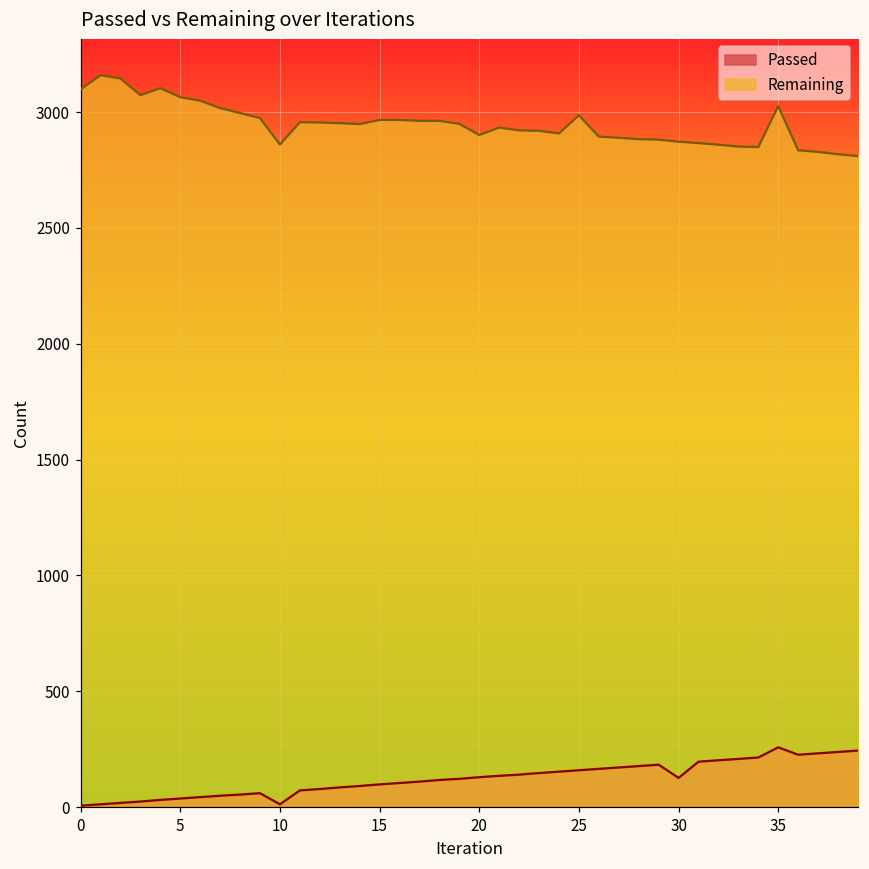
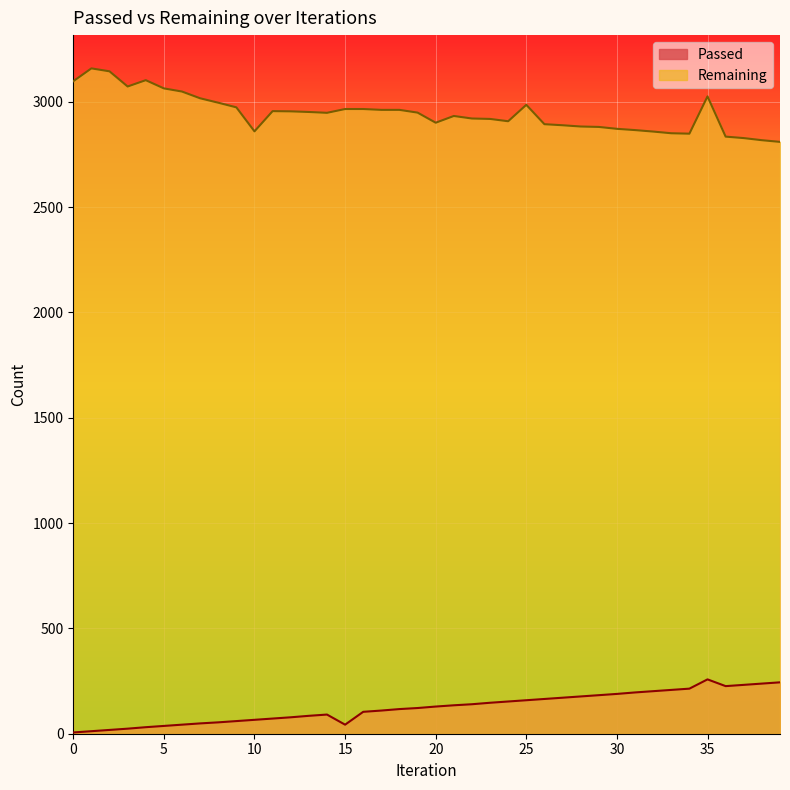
  {
    "Passed": {
      "0": 10,
      "5": 40,
-     "10": 10,
-     "15": 100,
+     "10": 70,
+     "15": 40,
      "20": 130,
      "25": 160,
-     "30": 130,
+     "30": 190,
      "35": 260
    },
    "Remaining": {
      "0": 3100,
      "5": 3060,
      "10": 2860,
      "15": 2970,
      "20": 2900,
      "25": 2990,
      "30": 2870,
      "35": 3030
    }
  }
